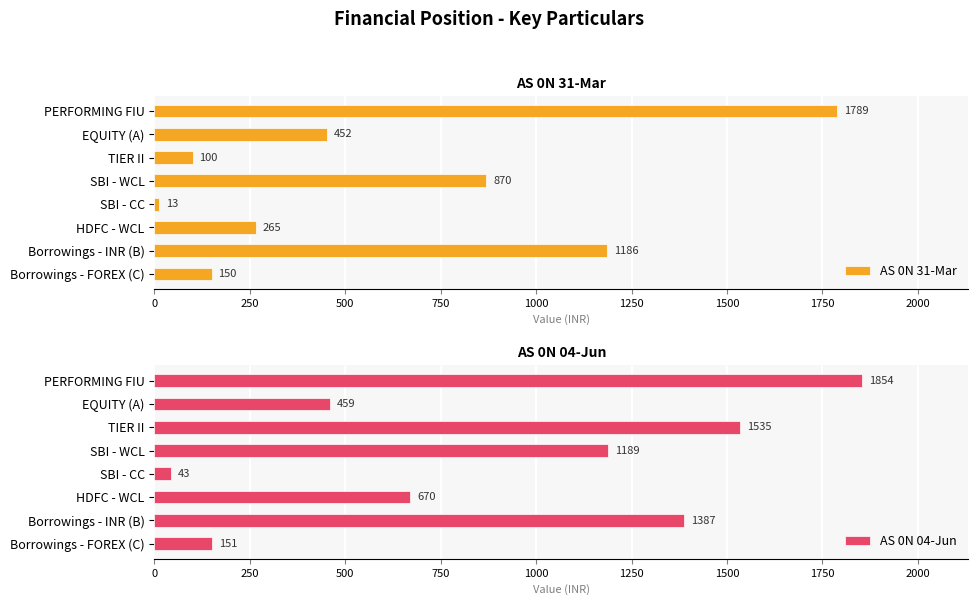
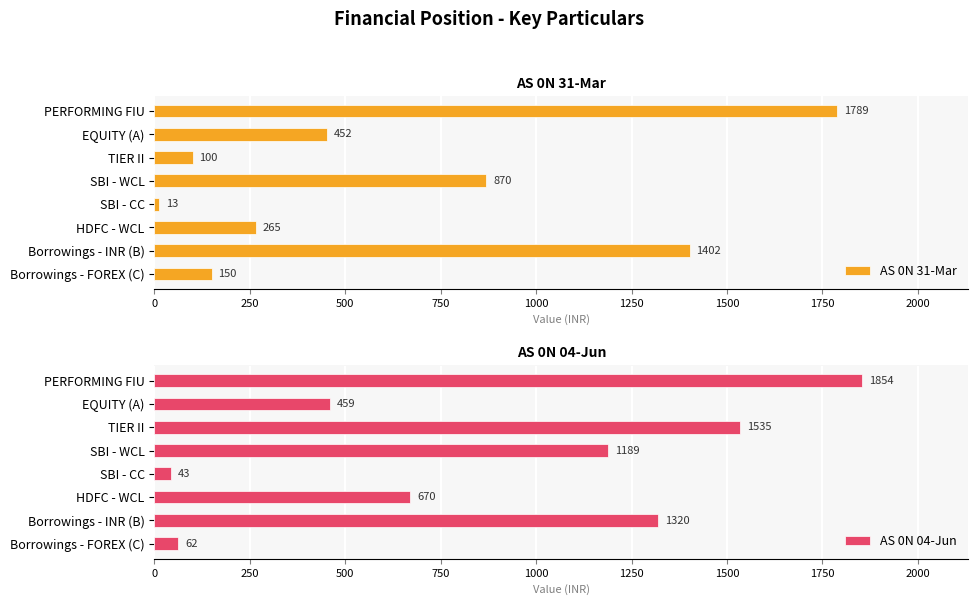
  {
    "AS 0N 31-Mar": {
      "PERFORMING FIU": 1789,
      "EQUITY (A)": 452,
      "TIER II": 100,
      "SBI - WCL": 870,
      "SBI - CC": 13,
      "HDFC - WCL": 265,
-     "Borrowings - INR (B)": 1186,
+     "Borrowings - INR (B)": 1402,
      "Borrowings - FOREX (C)": 150
    },
    "AS 0N 04-Jun": {
      "PERFORMING FIU": 1854,
      "EQUITY (A)": 459,
      "TIER II": 1535,
      "SBI - WCL": 1189,
      "SBI - CC": 43,
      "HDFC - WCL": 670,
-     "Borrowings - INR (B)": 1387,
-     "Borrowings - FOREX (C)": 151
+     "Borrowings - INR (B)": 1320,
+     "Borrowings - FOREX (C)": 62
    }
  }
